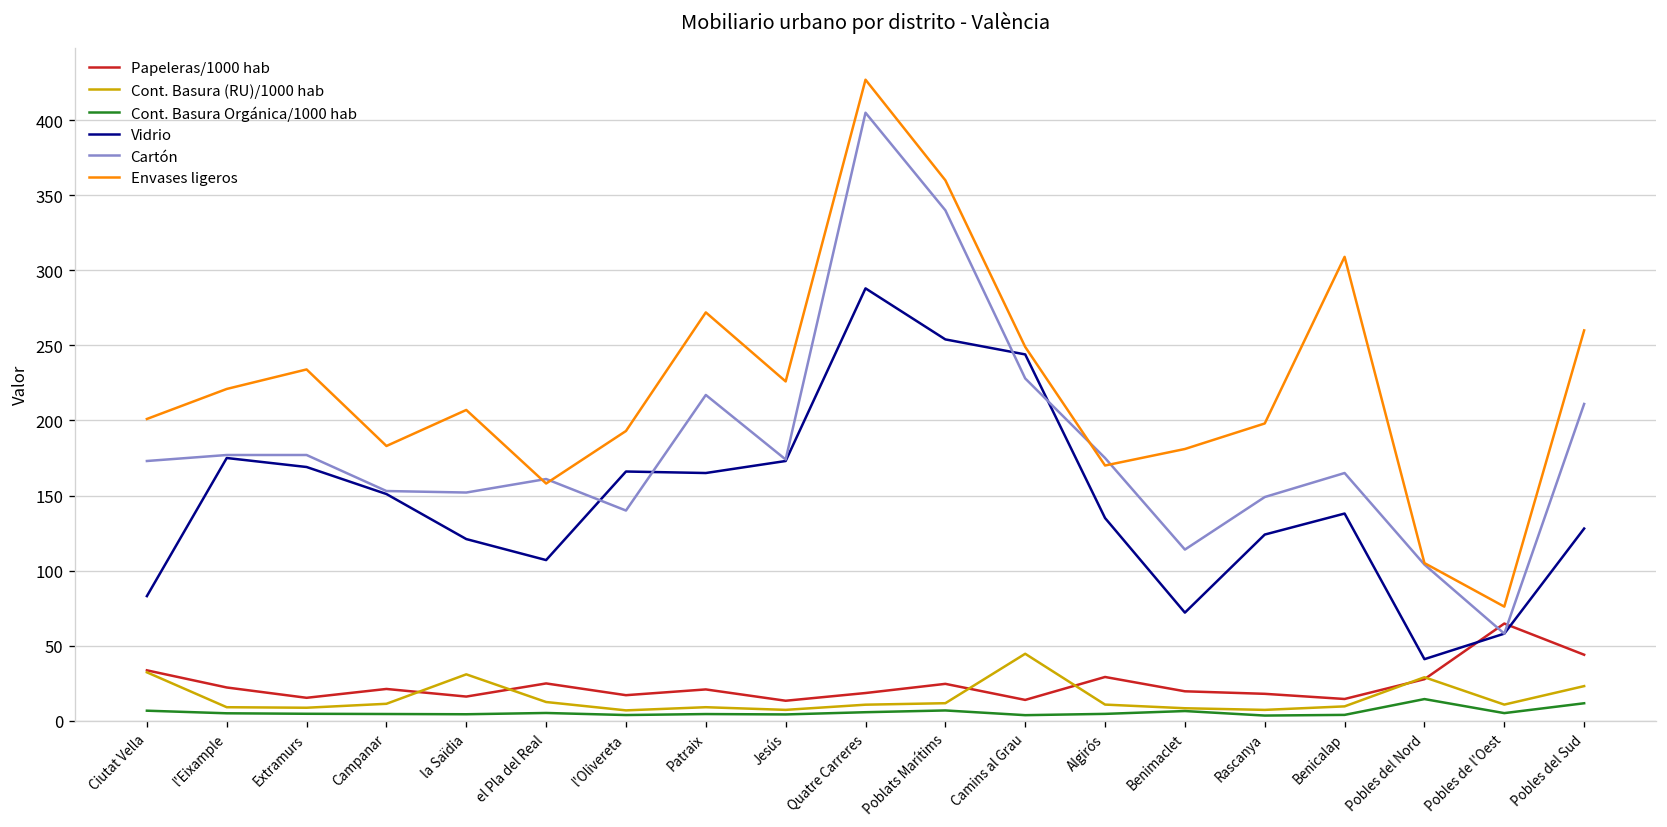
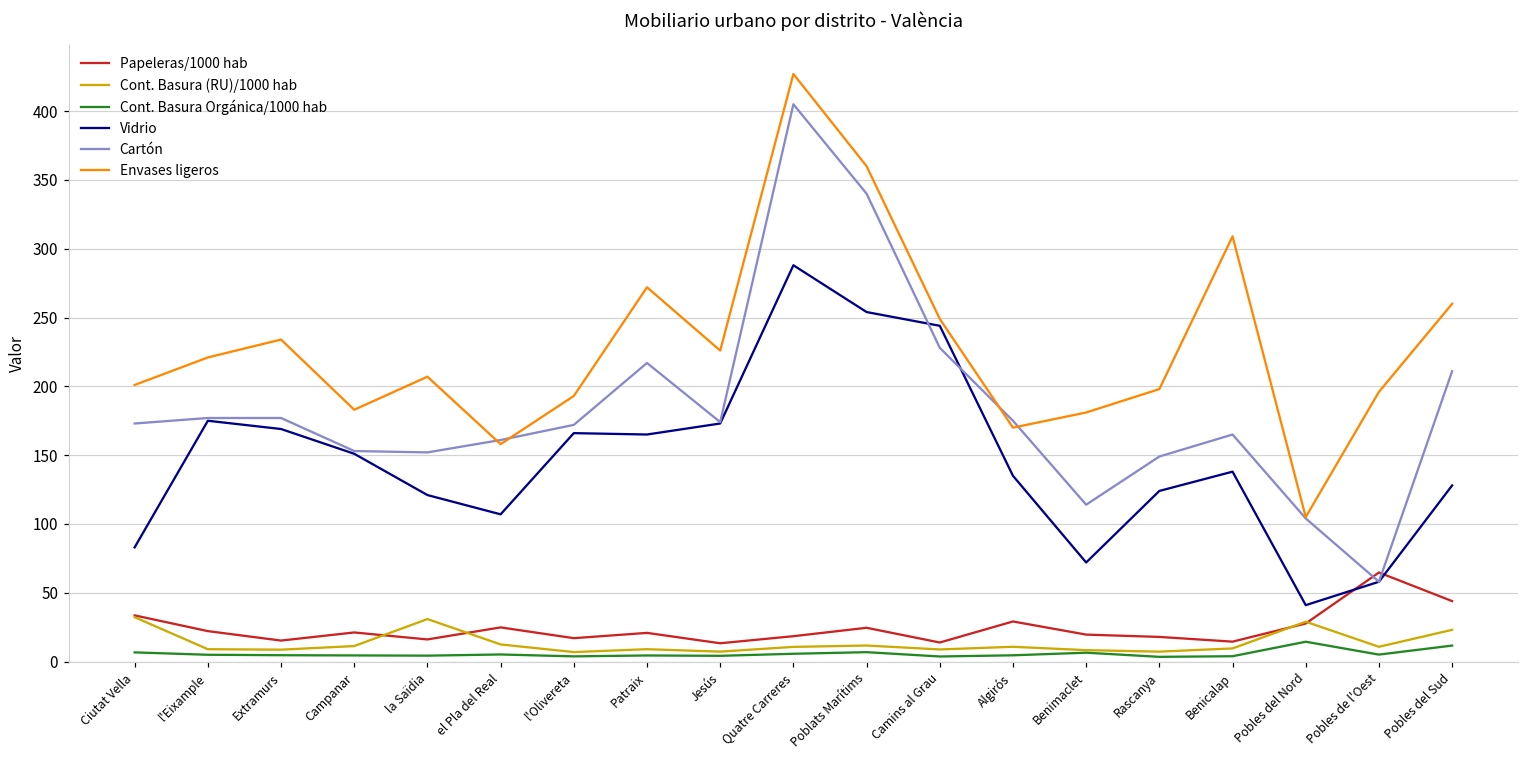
  {
    "Papeleras/1000 hab": {
      "l'Eixample": 22,
      "Extramurs": 15,
      "Campanar": 21,
      "la Saïdia": 16,
      "el Pla del Real": 25,
      "l'Olivereta": 17,
      "Patraix": 21,
      "Jesús": 13,
      "Quatre Carreres": 18,
      "Poblats Marítims": 25,
      "Camins al Grau": 14,
      "Algirós": 29,
      "Benimaclet": 20,
      "Rascanya": 18,
      "Benicalap": 14,
      "Pobles de l'Oest": 65,
      "Pobles del Sud": 44
    },
    "Cont. Basura (RU)/1000 hab": {
      "l'Eixample": 9,
      "Extramurs": 9,
      "Campanar": 11,
      "la Saïdia": 31,
      "el Pla del Real": 12,
      "l'Olivereta": 7,
      "Patraix": 9,
      "Jesús": 7,
      "Quatre Carreres": 11,
      "Poblats Marítims": 12,
-     "Camins al Grau": 45,
+     "Camins al Grau": 9,
      "Algirós": 11,
      "Rascanya": 7,
      "Benicalap": 10,
      "Pobles de l'Oest": 11,
      "Pobles del Sud": 23
    },
    "Cont. Basura Orgánica/1000 hab": {
      "Ciutat Vella": 7,
      "l'Eixample": 5,
      "Extramurs": 5,
      "Campanar": 4,
      "la Saïdia": 4,
      "el Pla del Real": 5,
      "l'Olivereta": 4,
      "Patraix": 4,
      "Jesús": 4,
      "Quatre Carreres": 6,
      "Poblats Marítims": 7,
      "Camins al Grau": 4,
      "Algirós": 5,
      "Rascanya": 3,
      "Benicalap": 4,
      "Pobles del Nord": 14,
      "Pobles de l'Oest": 5,
      "Pobles del Sud": 12
    },
    "Vidrio": {
      "Ciutat Vella": 83,
      "Extramurs": 169,
      "la Saïdia": 121,
      "el Pla del Real": 107,
      "l'Olivereta": 166,
      "Patraix": 165,
      "Quatre Carreres": 288,
      "Poblats Marítims": 254,
      "Camins al Grau": 244,
      "Algirós": 135,
      "Benimaclet": 72,
      "Rascanya": 124,
      "Benicalap": 138,
      "Pobles del Nord": 41,
      "Pobles del Sud": 128
    },
    "Cartón": {
      "Ciutat Vella": 173,
      "Extramurs": 177,
      "la Saïdia": 152,
      "el Pla del Real": 161,
-     "l'Olivereta": 140,
+     "l'Olivereta": 172,
      "Patraix": 217,
      "Quatre Carreres": 405,
      "Poblats Marítims": 340,
      "Camins al Grau": 228,
      "Algirós": 175,
      "Benimaclet": 114,
      "Rascanya": 149,
      "Benicalap": 165,
      "Pobles del Sud": 211
    },
    "Envases ligeros": {
      "Ciutat Vella": 201,
      "l'Eixample": 221,
      "Extramurs": 234,
      "Campanar": 183,
      "la Saïdia": 207,
      "el Pla del Real": 158,
      "l'Olivereta": 193,
      "Patraix": 272,
      "Jesús": 226,
      "Quatre Carreres": 427,
      "Poblats Marítims": 360,
      "Camins al Grau": 249,
      "Algirós": 170,
      "Benimaclet": 181,
      "Rascanya": 198,
      "Benicalap": 309,
-     "Pobles de l'Oest": 76,
+     "Pobles de l'Oest": 196,
      "Pobles del Sud": 260
    }
  }
